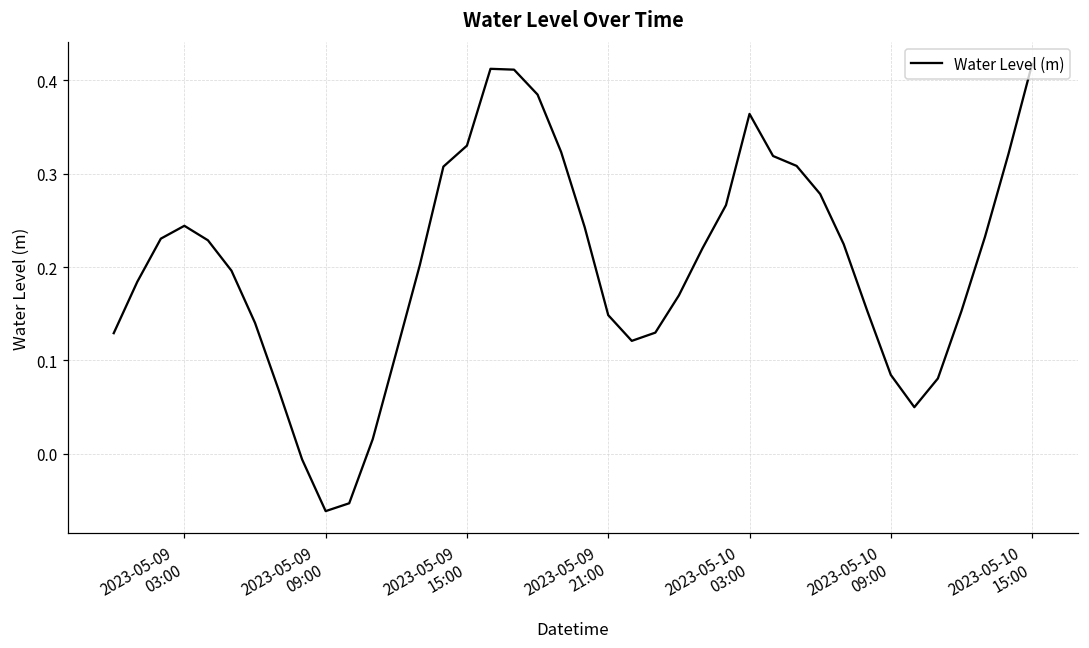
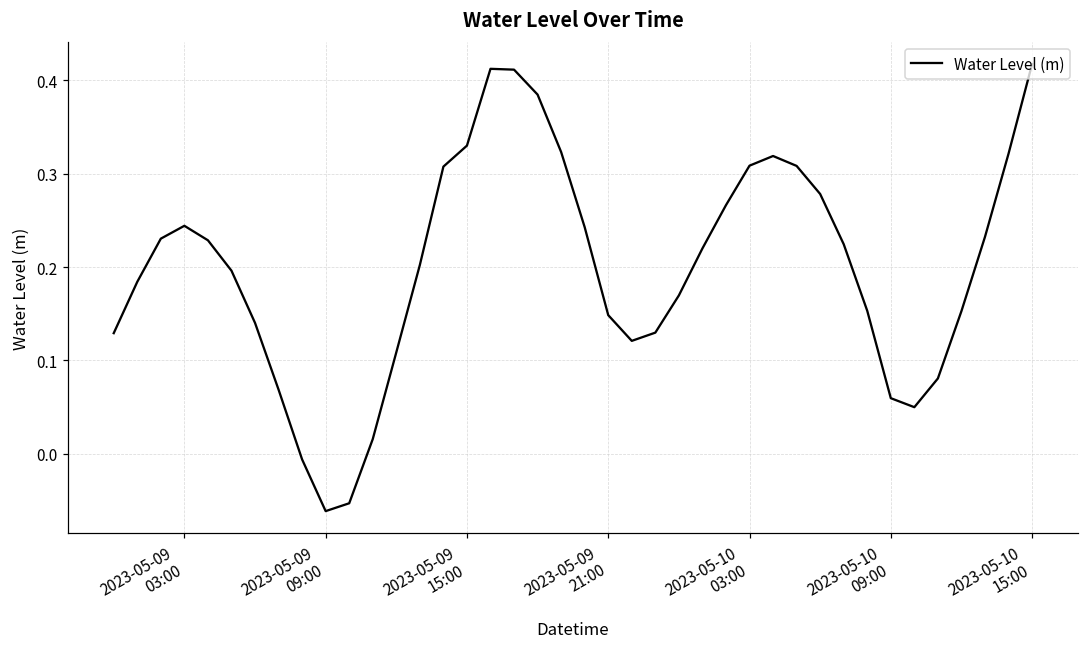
  {
    "2023-05-09 03:00": 0.24,
    "2023-05-09 09:00": -0.06,
    "2023-05-09 15:00": 0.33,
    "2023-05-09 21:00": 0.15,
-   "2023-05-10 03:00": 0.36,
-   "2023-05-10 09:00": 0.08
+   "2023-05-10 03:00": 0.31,
+   "2023-05-10 09:00": 0.06
  }
